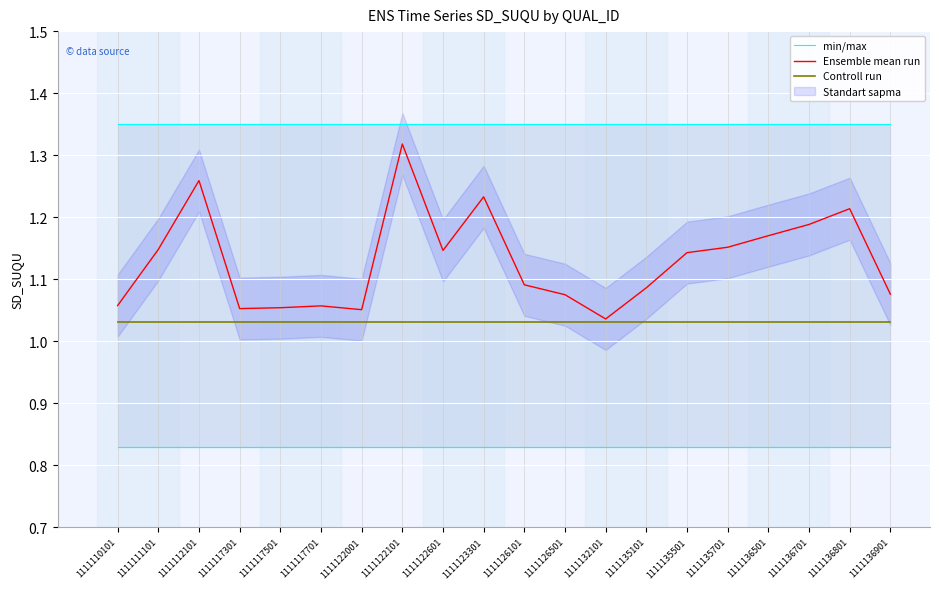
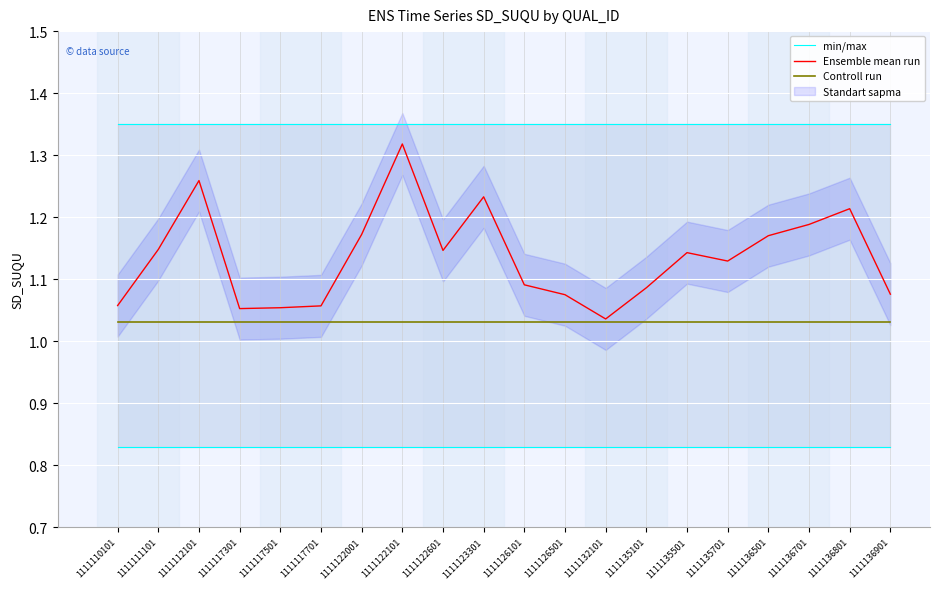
  {
    "Ensemble mean run": {
      "1111110101": 1.06,
      "1111111101": 1.15,
      "1111112101": 1.26,
      "1111117301": 1.05,
      "1111117501": 1.05,
      "1111117701": 1.06,
-     "1111122001": 1.05,
+     "1111122001": 1.17,
      "1111122101": 1.32,
      "1111122601": 1.15,
      "1111123301": 1.23,
      "1111126101": 1.09,
      "1111126501": 1.07,
      "1111132101": 1.04,
      "1111135101": 1.09,
      "1111135501": 1.14,
-     "1111135701": 1.15,
+     "1111135701": 1.13,
      "1111136501": 1.17,
      "1111136701": 1.19,
      "1111136801": 1.21,
      "1111136901": 1.08
    },
    "Controll run": {
      "1111110101": 1.03,
      "1111111101": 1.03,
      "1111112101": 1.03,
      "1111117301": 1.03,
      "1111117501": 1.03,
      "1111117701": 1.03,
      "1111122001": 1.03,
      "1111122101": 1.03,
      "1111122601": 1.03,
      "1111123301": 1.03,
      "1111126101": 1.03,
      "1111126501": 1.03,
      "1111132101": 1.03,
      "1111135101": 1.03,
      "1111135501": 1.03,
      "1111135701": 1.03,
      "1111136501": 1.03,
      "1111136701": 1.03,
      "1111136801": 1.03,
      "1111136901": 1.03
    }
  }
